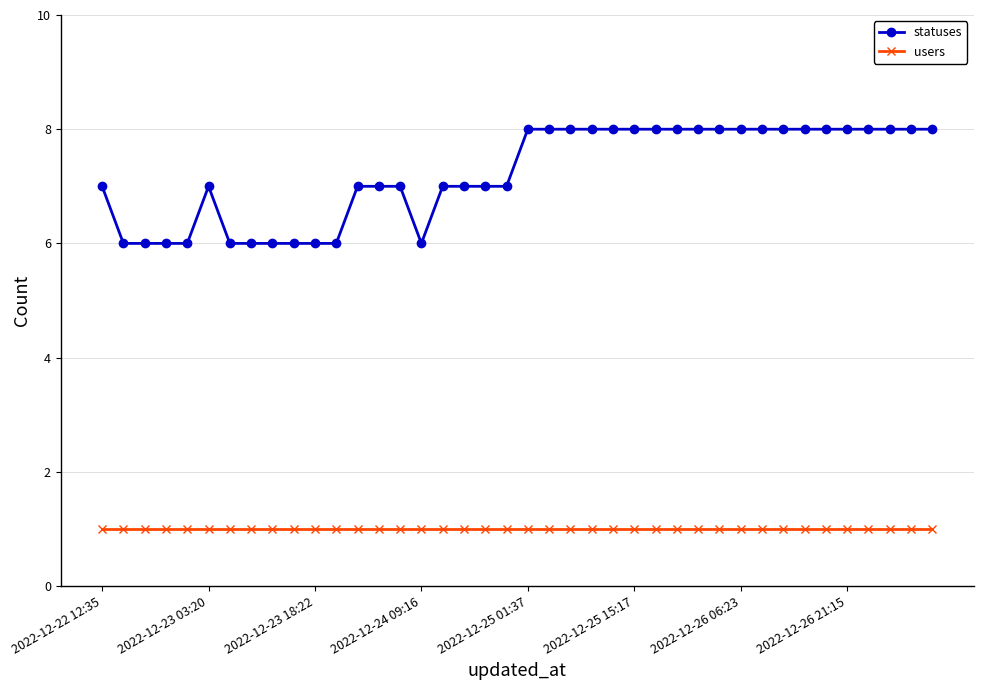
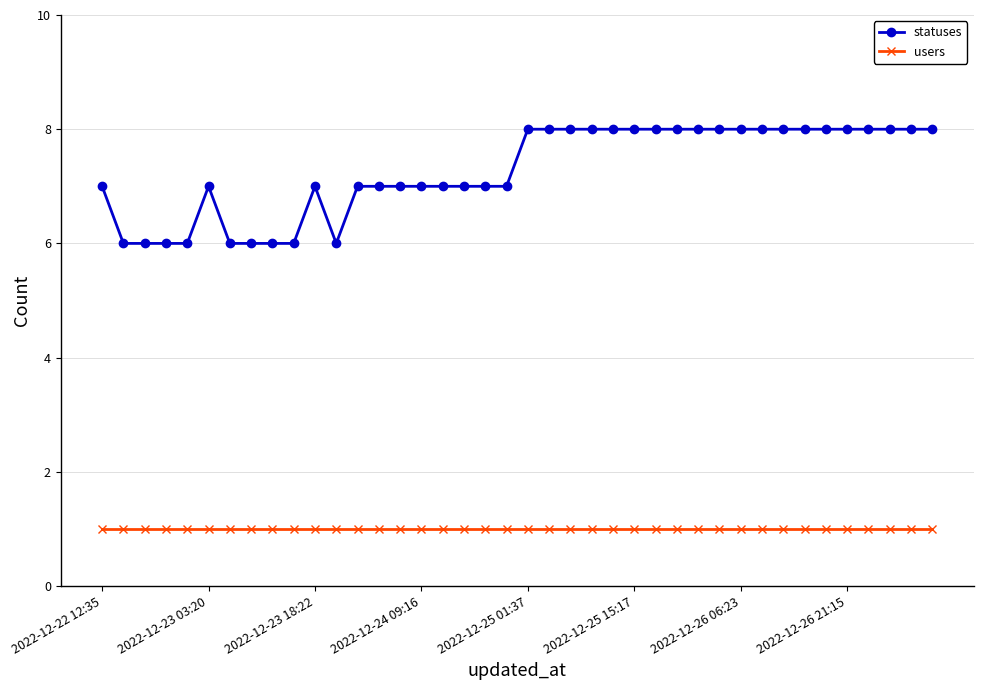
  {
    "statuses": {
      "2022-12-22 12:35": 7,
      "2022-12-23 03:20": 7,
-     "2022-12-23 18:22": 6,
-     "2022-12-24 09:16": 6,
+     "2022-12-23 18:22": 7,
+     "2022-12-24 09:16": 7,
      "2022-12-25 01:37": 8,
      "2022-12-25 15:17": 8,
      "2022-12-26 06:23": 8,
      "2022-12-26 21:15": 8
    },
    "users": {
      "2022-12-22 12:35": 1,
      "2022-12-23 03:20": 1,
      "2022-12-23 18:22": 1,
      "2022-12-24 09:16": 1,
      "2022-12-25 01:37": 1,
      "2022-12-25 15:17": 1,
      "2022-12-26 06:23": 1,
      "2022-12-26 21:15": 1
    }
  }
